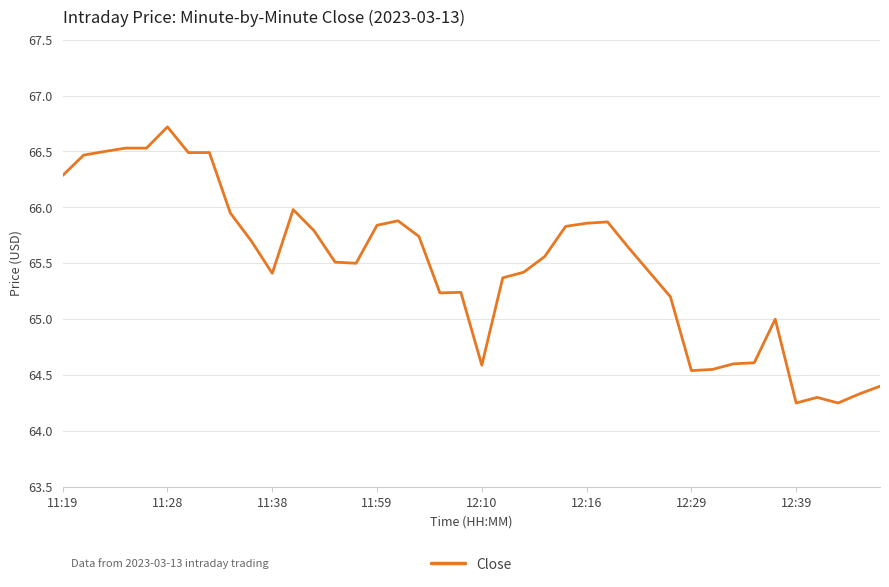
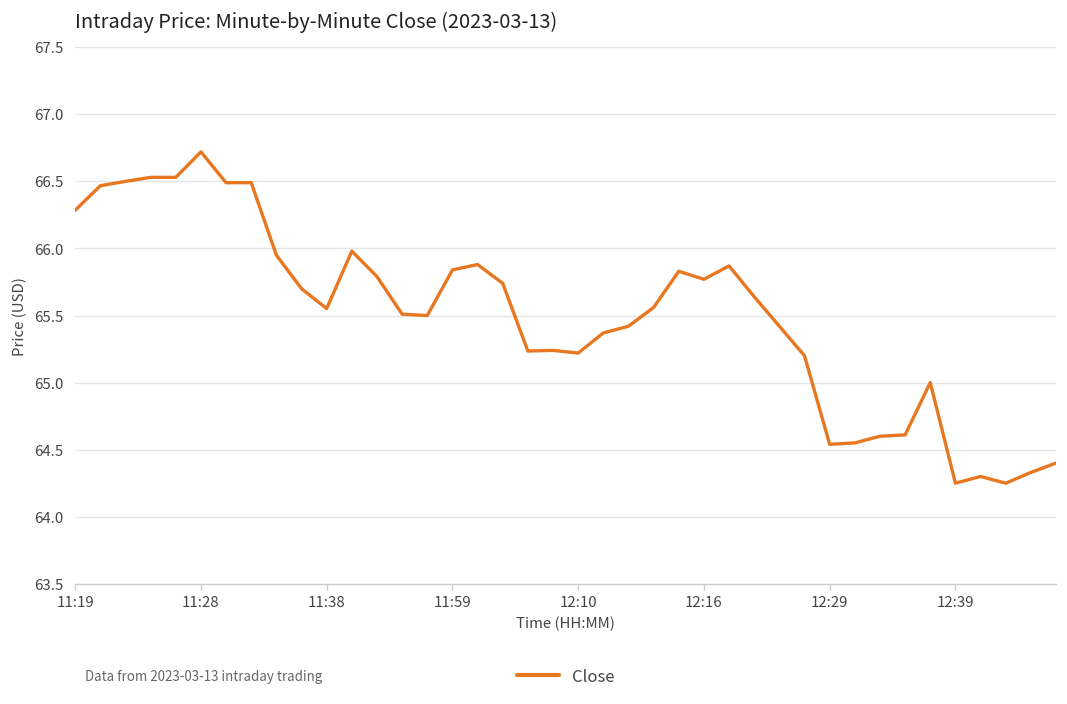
  {
    "11:19": 66.28,
    "11:28": 66.72,
-   "11:38": 65.41,
+   "11:38": 65.55,
    "11:59": 65.84,
-   "12:10": 64.59,
-   "12:16": 65.86,
+   "12:10": 65.22,
+   "12:16": 65.77,
    "12:29": 64.54,
    "12:39": 64.25
  }
